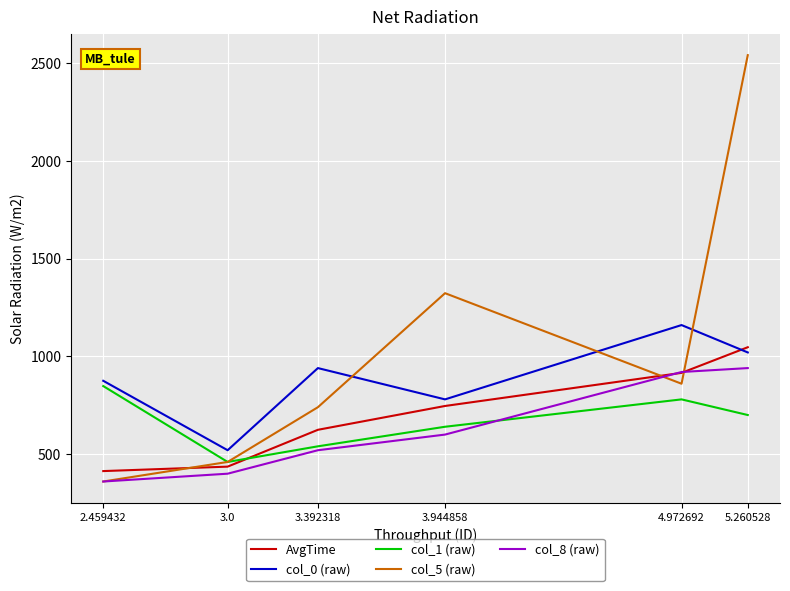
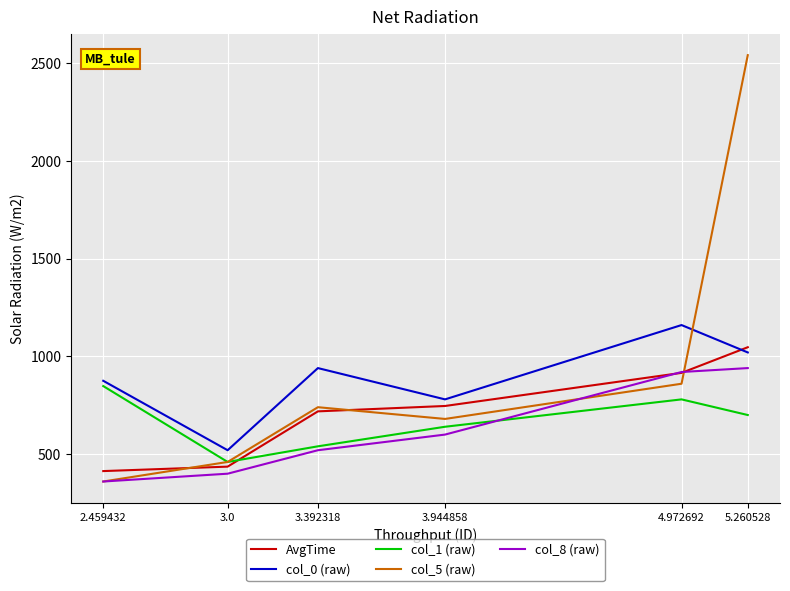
  {
    "AvgTime": {
      "2.459432": 410,
      "3.0": 440,
-     "3.392318": 620,
+     "3.392318": 720,
      "3.944858": 750,
      "5.260528": 1050
    },
    "col_0 (raw)": {
      "2.459432": 880,
      "3.0": 520,
      "3.392318": 940,
      "3.944858": 780,
      "4.972692": 1160,
      "5.260528": 1020
    },
    "col_1 (raw)": {
      "2.459432": 850,
      "3.392318": 540,
      "3.944858": 640,
      "4.972692": 780,
      "5.260528": 700
    },
    "col_5 (raw)": {
      "3.392318": 740,
-     "3.944858": 1320,
+     "3.944858": 680,
      "4.972692": 860,
      "5.260528": 2540
    },
    "col_8 (raw)": {
      "3.0": 400,
      "3.392318": 520,
      "3.944858": 600,
      "5.260528": 940
    }
  }
